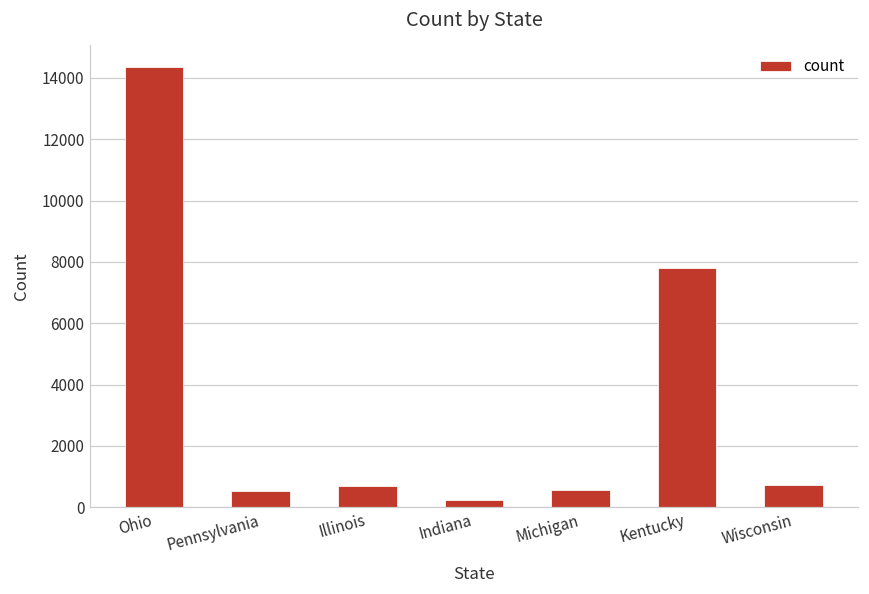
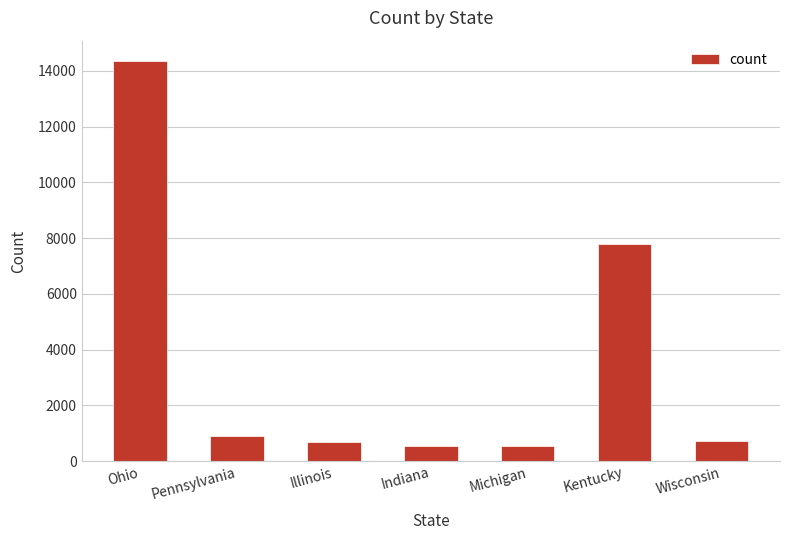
  {
    "Ohio": 14400,
-   "Pennsylvania": 500,
+   "Pennsylvania": 900,
    "Illinois": 700,
-   "Indiana": 200,
+   "Indiana": 600,
    "Michigan": 600,
    "Kentucky": 7800,
    "Wisconsin": 700
  }
